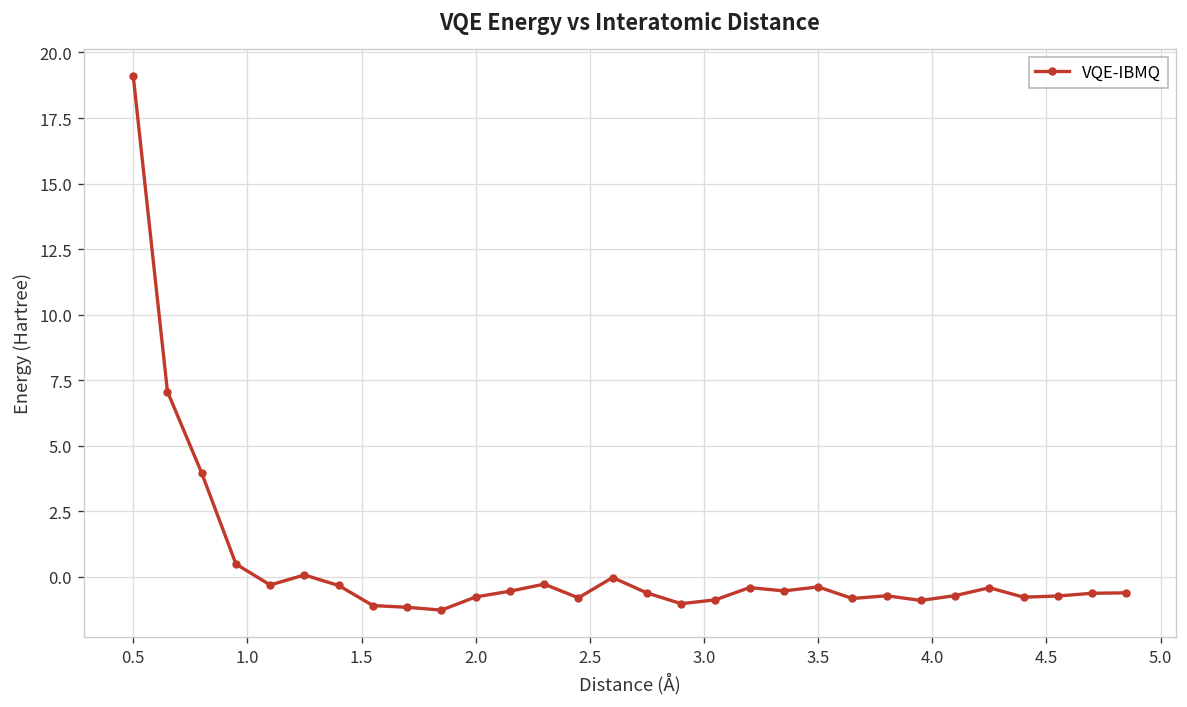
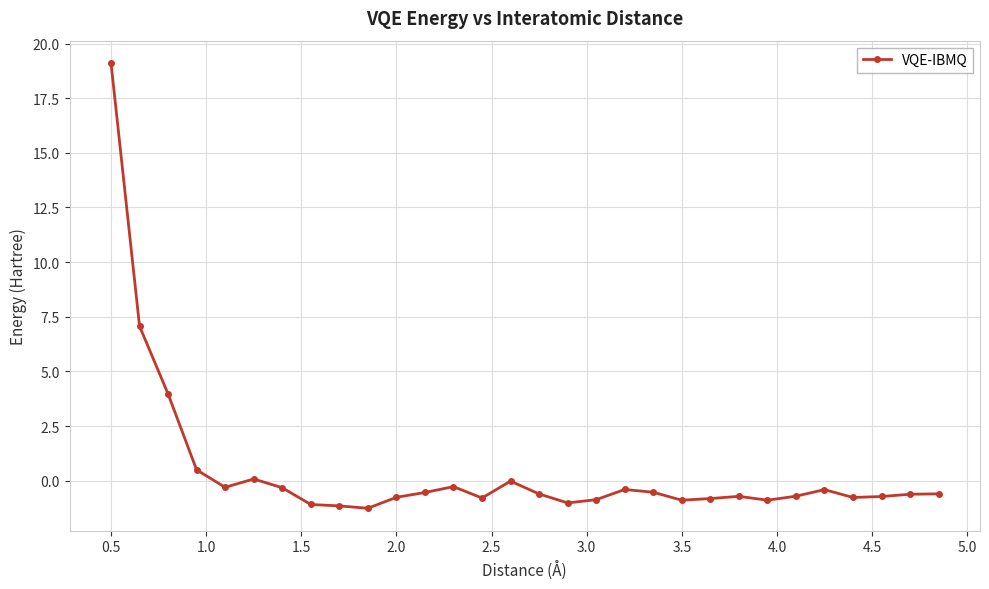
  {
    "0.5": 19.1,
    "2.0": -0.8,
-   "3.5": -0.4
+   "3.5": -0.9
  }
